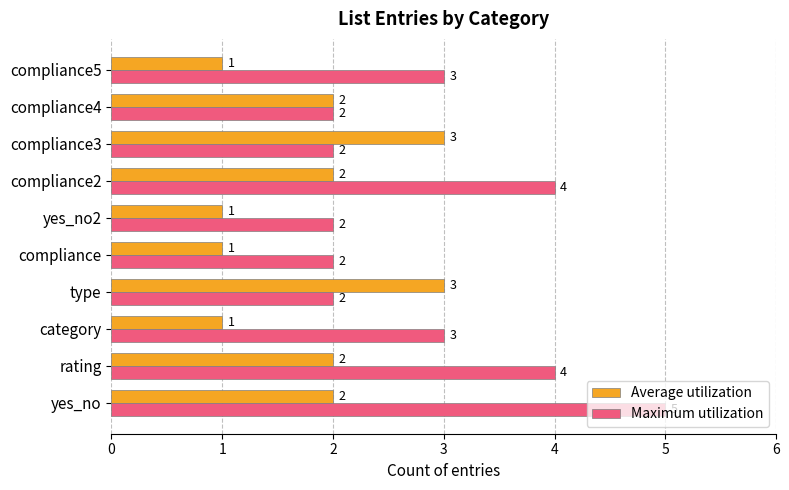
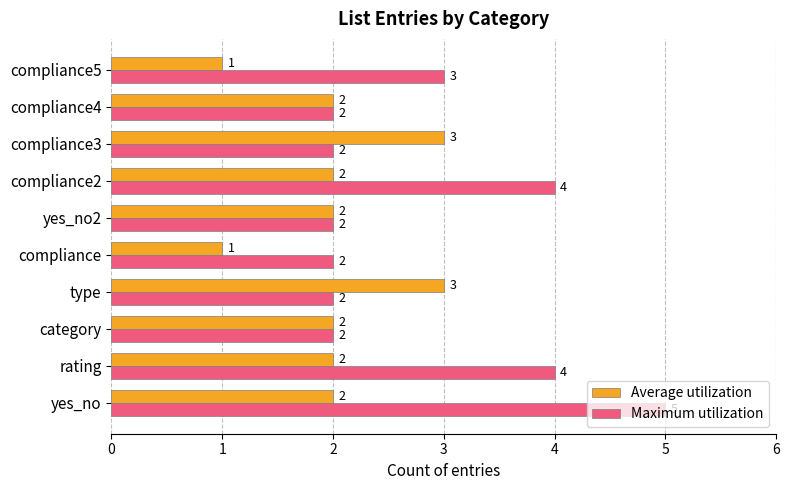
  {
    "Average utilization": {
      "compliance5": 1,
      "compliance4": 2,
      "compliance3": 3,
      "compliance2": 2,
-     "yes_no2": 1,
+     "yes_no2": 2,
      "compliance": 1,
      "type": 3,
-     "category": 1,
+     "category": 2,
      "rating": 2,
      "yes_no": 2
    },
    "Maximum utilization": {
      "compliance5": 3,
      "compliance4": 2,
      "compliance3": 2,
      "compliance2": 4,
      "yes_no2": 2,
      "compliance": 2,
      "type": 2,
-     "category": 3,
+     "category": 2,
      "rating": 4
    }
  }
